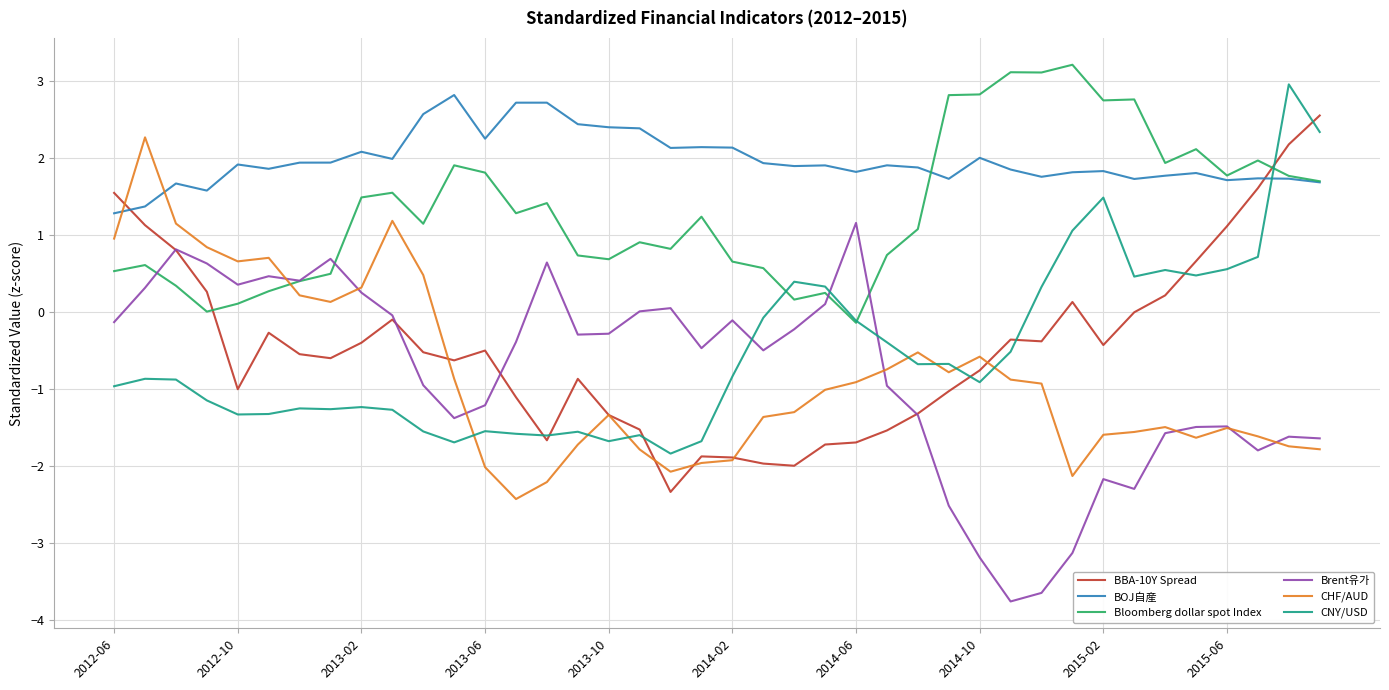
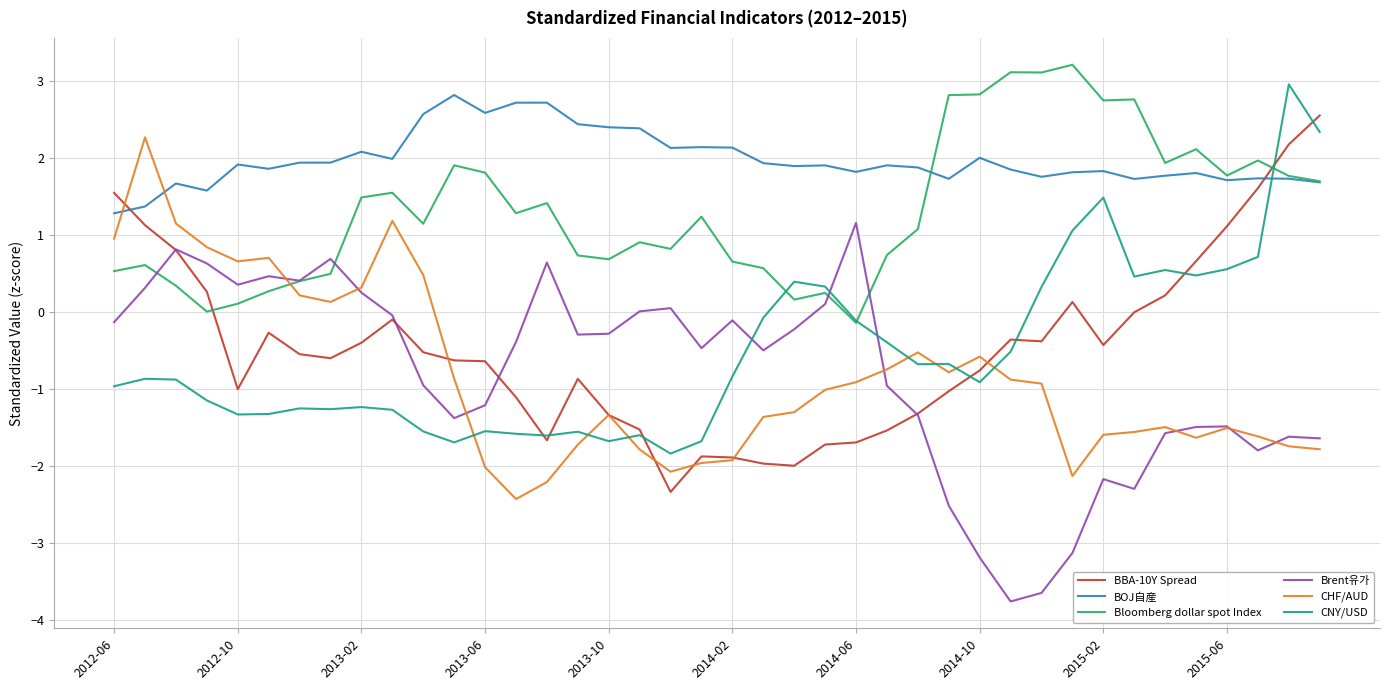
  {
    "BBA-10Y Spread": {
      "2012-06": 1.5,
      "2012-10": -1.0,
      "2013-02": -0.4,
-     "2013-06": -0.5,
+     "2013-06": -0.6,
      "2014-02": -1.9,
      "2014-06": -1.7,
      "2014-10": -0.8,
      "2015-02": -0.4,
      "2015-06": 1.1
    },
    "BOJ自産": {
      "2012-06": 1.3,
      "2012-10": 1.9,
      "2013-02": 2.1,
-     "2013-06": 2.2,
+     "2013-06": 2.6,
      "2013-10": 2.4,
      "2014-02": 2.1,
      "2014-06": 1.8,
      "2014-10": 2.0,
      "2015-02": 1.8,
      "2015-06": 1.7
    },
    "Brent유가": {
      "2012-06": -0.1,
      "2012-10": 0.4,
      "2013-02": 0.2,
      "2013-06": -1.2,
      "2013-10": -0.3,
      "2014-02": -0.1,
      "2014-06": 1.2,
      "2014-10": -3.2,
      "2015-02": -2.2
    },
    "CHF/AUD": {
      "2012-06": 0.9,
      "2012-10": 0.7,
      "2013-02": 0.3,
      "2013-06": -2.0,
      "2014-02": -1.9,
      "2014-06": -0.9,
      "2014-10": -0.6,
      "2015-02": -1.6
    }
  }
